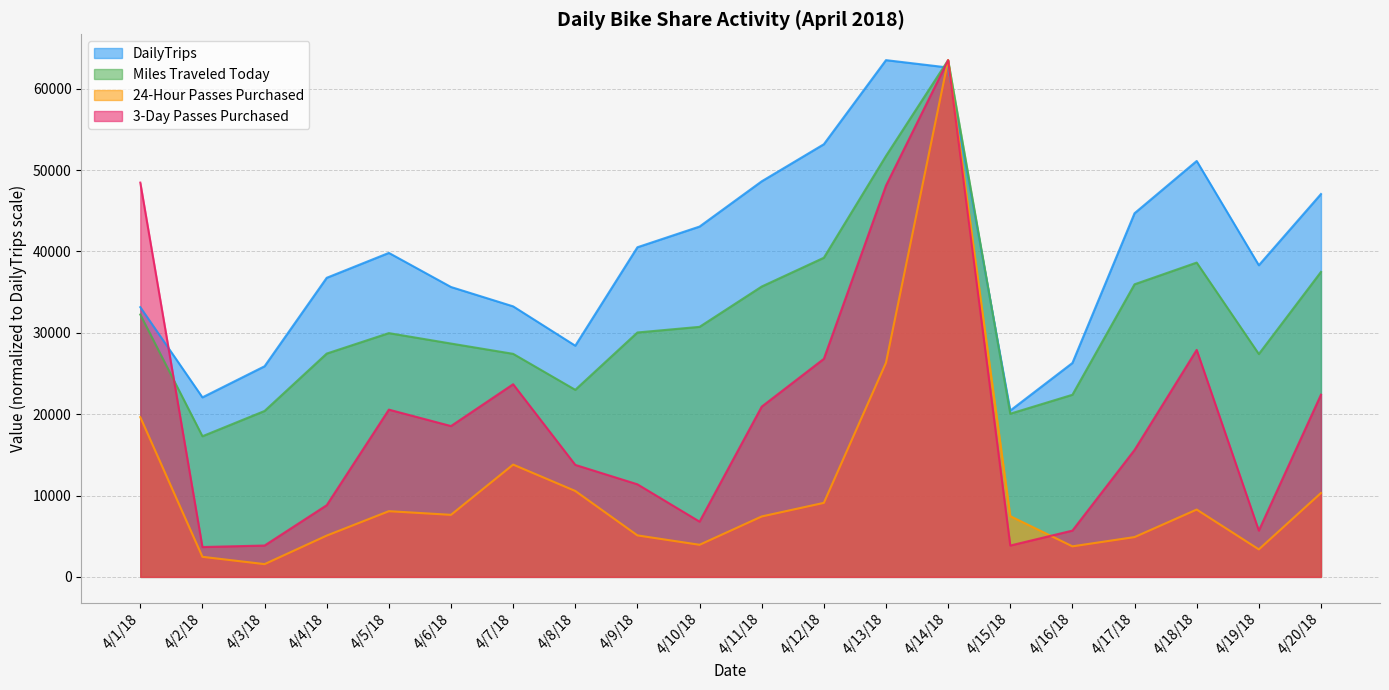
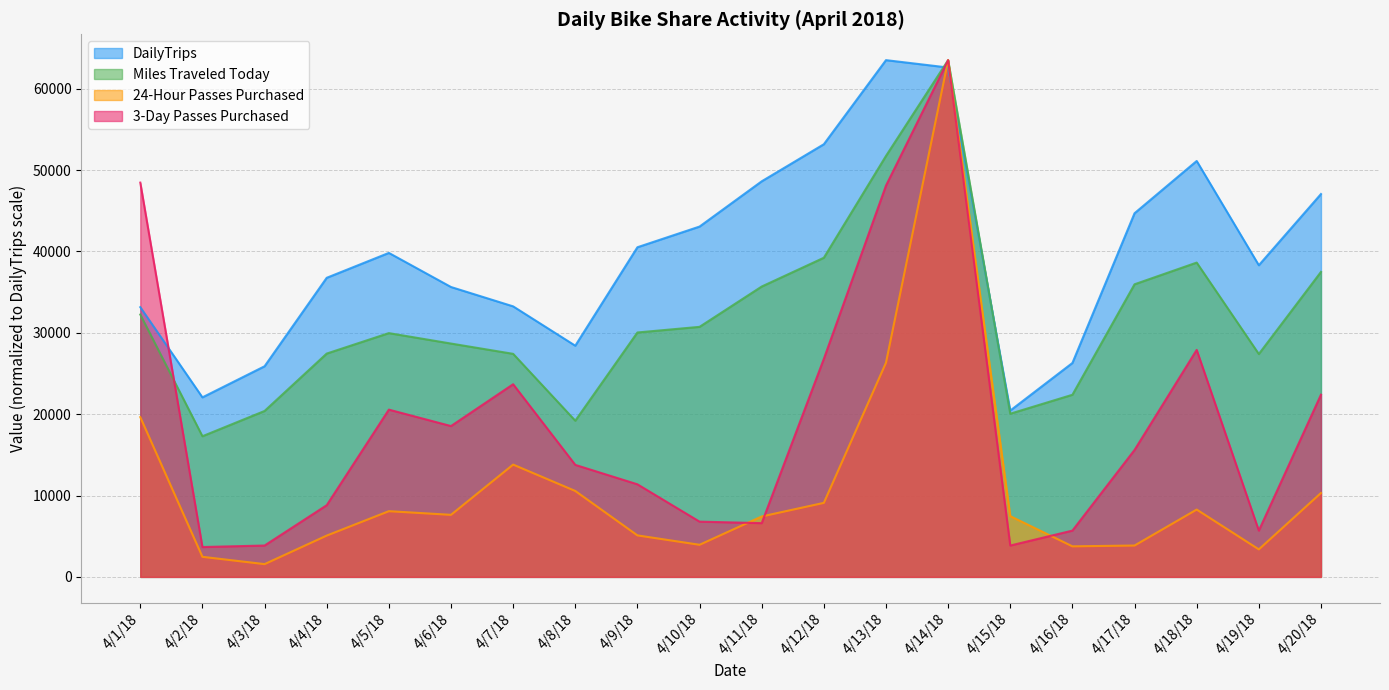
  {
    "DailyTrips": {
      "4/1/18": 33000,
      "4/2/18": 22000,
      "4/3/18": 26000,
      "4/4/18": 37000,
      "4/5/18": 40000,
      "4/6/18": 36000,
      "4/7/18": 33000,
      "4/8/18": 28000,
      "4/9/18": 41000,
      "4/10/18": 43000,
      "4/11/18": 49000,
      "4/12/18": 53000,
      "4/13/18": 64000,
      "4/14/18": 63000,
      "4/15/18": 20000,
      "4/16/18": 26000,
      "4/17/18": 45000,
      "4/18/18": 51000,
      "4/19/18": 38000,
      "4/20/18": 47000
    },
    "Miles Traveled Today": {
      "4/1/18": 32000,
      "4/2/18": 17000,
      "4/3/18": 20000,
      "4/4/18": 27000,
      "4/5/18": 30000,
      "4/6/18": 29000,
      "4/7/18": 27000,
-     "4/8/18": 23000,
+     "4/8/18": 19000,
      "4/9/18": 30000,
      "4/10/18": 31000,
      "4/11/18": 36000,
      "4/12/18": 39000,
      "4/13/18": 52000,
      "4/15/18": 20000,
      "4/16/18": 22000,
      "4/17/18": 36000,
      "4/18/18": 39000,
      "4/19/18": 27000,
      "4/20/18": 37000
    },
    "24-Hour Passes Purchased": {
      "4/1/18": 20000,
      "4/2/18": 2000,
      "4/3/18": 2000,
      "4/4/18": 5000,
      "4/5/18": 8000,
      "4/6/18": 8000,
      "4/7/18": 14000,
      "4/8/18": 11000,
      "4/9/18": 5000,
      "4/10/18": 4000,
      "4/11/18": 7000,
      "4/12/18": 9000,
      "4/13/18": 26000,
      "4/15/18": 7000,
      "4/16/18": 4000,
-     "4/17/18": 5000,
+     "4/17/18": 4000,
      "4/18/18": 8000,
      "4/19/18": 3000,
      "4/20/18": 10000
    },
    "3-Day Passes Purchased": {
      "4/1/18": 48000,
      "4/2/18": 4000,
      "4/3/18": 4000,
      "4/4/18": 9000,
      "4/5/18": 21000,
      "4/6/18": 19000,
      "4/7/18": 24000,
      "4/8/18": 14000,
      "4/9/18": 11000,
      "4/10/18": 7000,
-     "4/11/18": 21000,
+     "4/11/18": 7000,
      "4/12/18": 27000,
      "4/13/18": 48000,
      "4/15/18": 4000,
      "4/16/18": 6000,
      "4/17/18": 16000,
      "4/18/18": 28000,
      "4/19/18": 6000,
      "4/20/18": 22000
    }
  }
